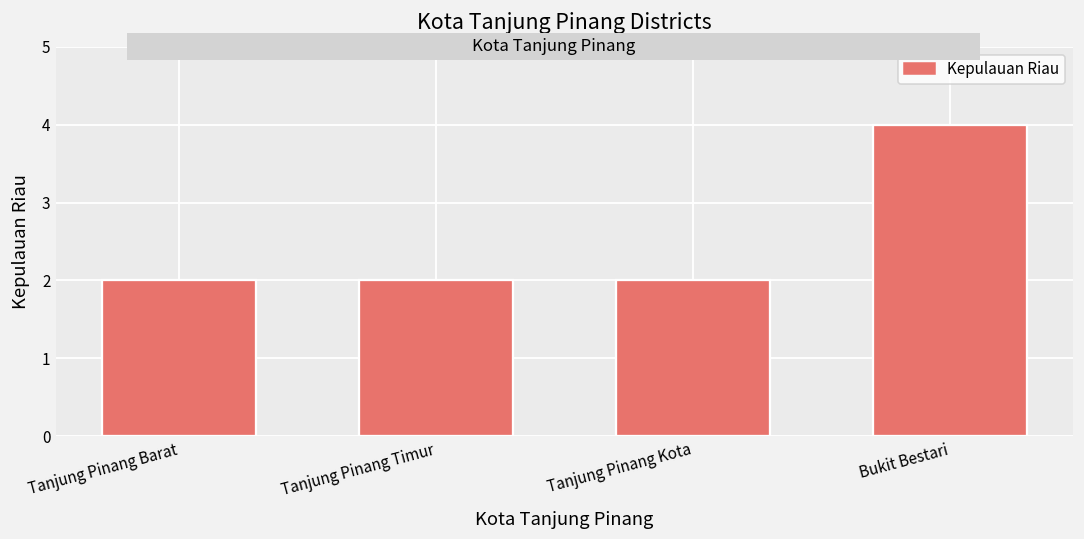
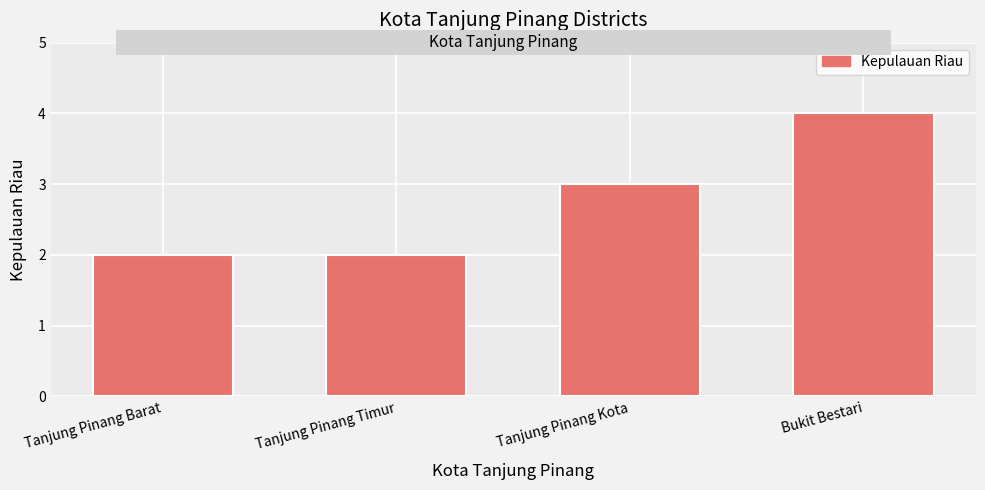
  {
    "Tanjung Pinang Barat": 2,
    "Tanjung Pinang Timur": 2,
-   "Tanjung Pinang Kota": 2,
+   "Tanjung Pinang Kota": 3,
    "Bukit Bestari": 4
  }
